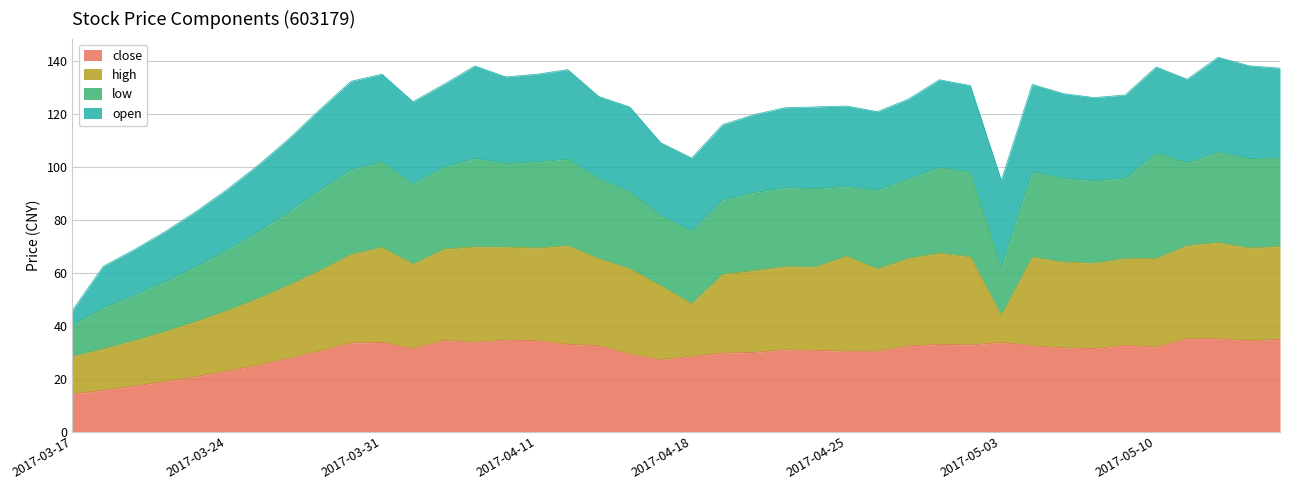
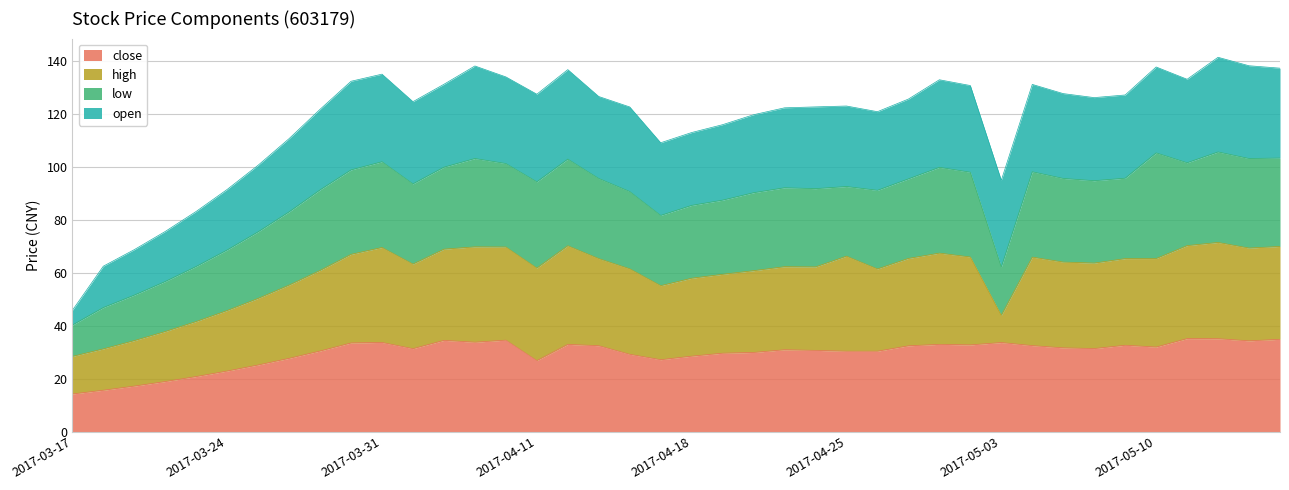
  {
    "close": {
      "2017-03-17": 14,
      "2017-03-24": 23,
      "2017-03-31": 34,
-     "2017-04-11": 34,
+     "2017-04-11": 27,
      "2017-04-18": 28,
      "2017-04-25": 30,
      "2017-05-03": 34,
      "2017-05-10": 32
    },
    "high": {
      "2017-03-17": 14,
      "2017-03-24": 23,
      "2017-03-31": 36,
      "2017-04-11": 35,
-     "2017-04-18": 20,
+     "2017-04-18": 29,
      "2017-04-25": 36,
      "2017-05-03": 10,
      "2017-05-10": 33
    },
    "low": {
      "2017-03-17": 12,
      "2017-03-24": 23,
      "2017-03-31": 32,
      "2017-04-11": 33,
      "2017-04-18": 28,
      "2017-04-25": 26,
      "2017-05-03": 18,
      "2017-05-10": 40
    },
    "open": {
      "2017-03-17": 6,
      "2017-03-24": 23,
      "2017-03-31": 33,
      "2017-04-11": 33,
      "2017-04-18": 28,
      "2017-04-25": 30,
      "2017-05-03": 33,
      "2017-05-10": 32
    }
  }
